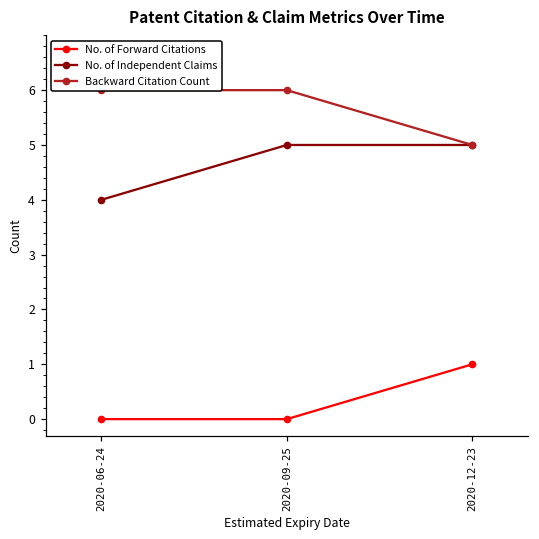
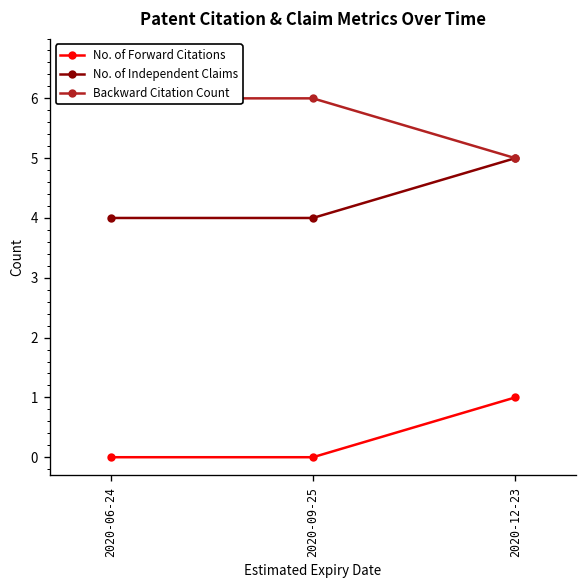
  {
    "No. of Forward Citations": {
      "2020-06-24": 0,
      "2020-09-25": 0,
      "2020-12-23": 1
    },
    "No. of Independent Claims": {
      "2020-06-24": 4,
-     "2020-09-25": 5
+     "2020-09-25": 4
    },
    "Backward Citation Count": {
      "2020-09-25": 6
    }
  }
